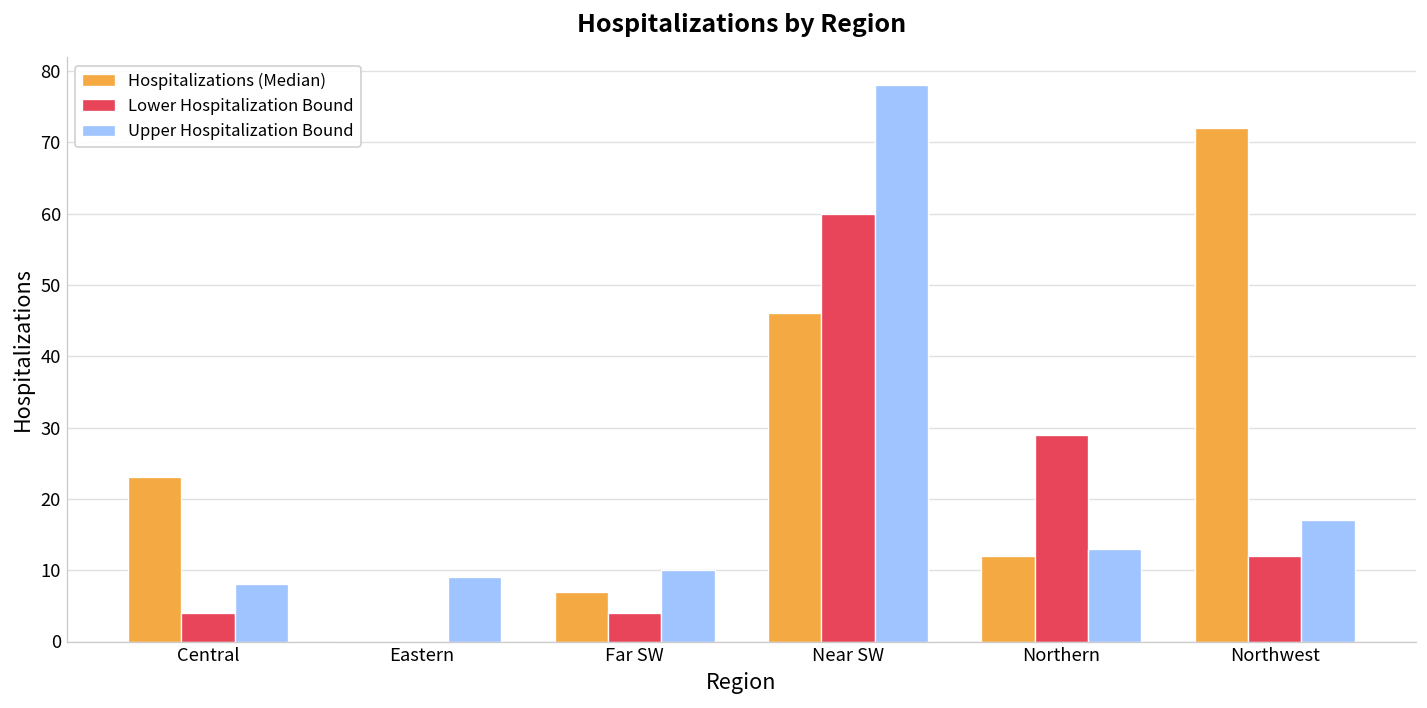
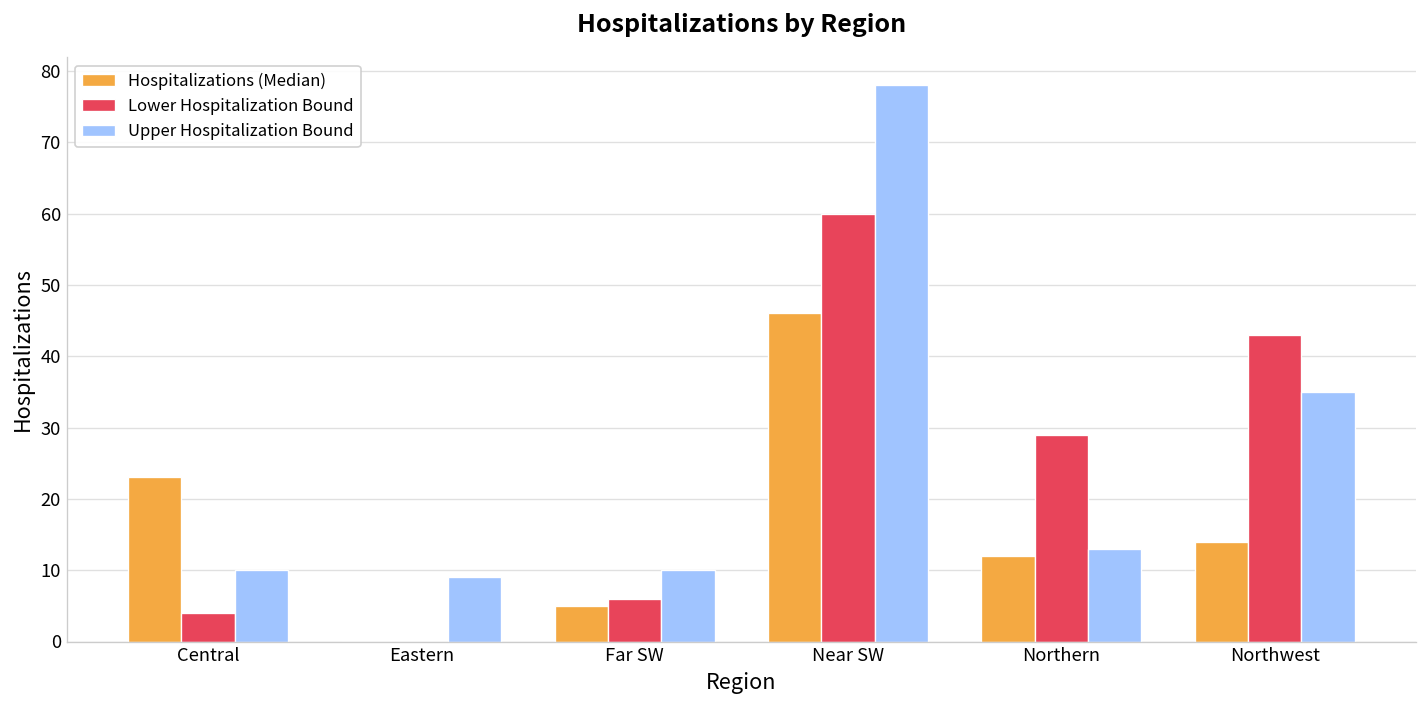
  {
    "Hospitalizations (Median)": {
      "Central": 23,
      "Eastern": 0,
-     "Far SW": 7,
+     "Far SW": 5,
      "Near SW": 46,
      "Northern": 12,
-     "Northwest": 72
+     "Northwest": 14
    },
    "Lower Hospitalization Bound": {
      "Central": 4,
      "Eastern": 0,
-     "Far SW": 4,
+     "Far SW": 6,
      "Near SW": 60,
      "Northern": 29,
-     "Northwest": 12
+     "Northwest": 43
    },
    "Upper Hospitalization Bound": {
-     "Central": 8,
+     "Central": 10,
      "Eastern": 9,
      "Far SW": 10,
      "Near SW": 78,
      "Northern": 13,
-     "Northwest": 17
+     "Northwest": 35
    }
  }
